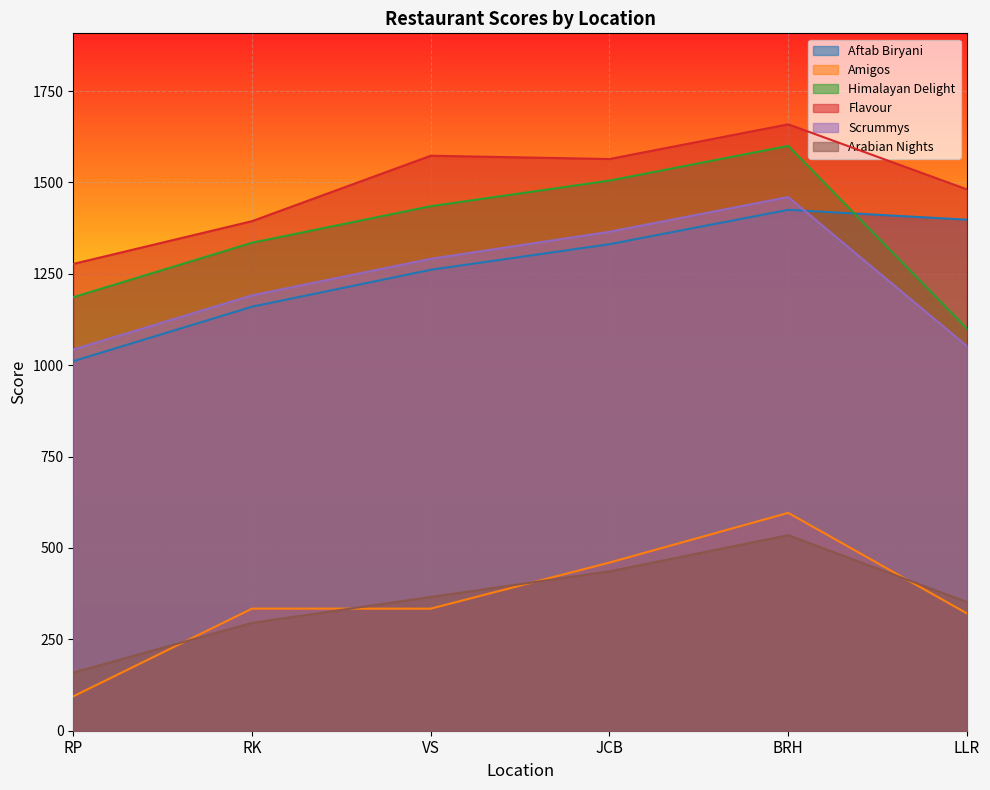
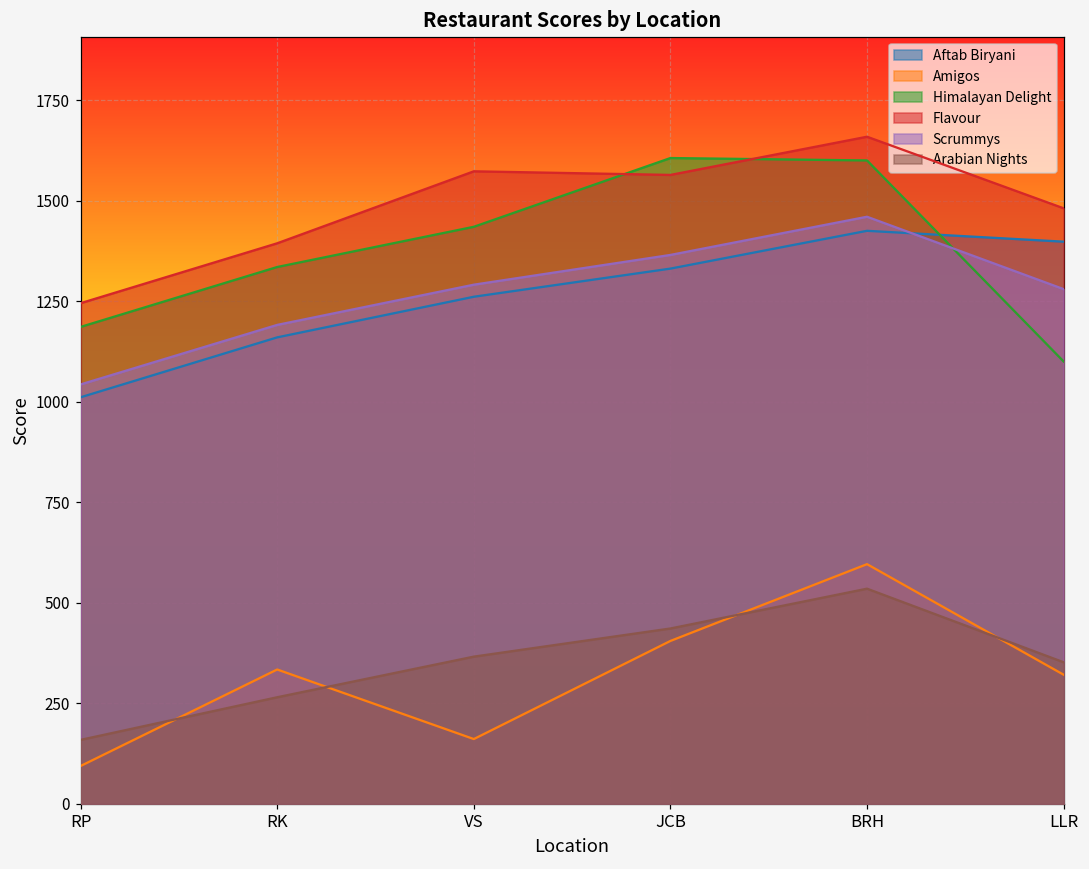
  {
    "Aftab Biryani": {
      "RP": 1010,
      "RK": 1160,
      "VS": 1260,
      "JCB": 1330,
      "BRH": 1430,
      "LLR": 1400
    },
    "Amigos": {
      "RP": 90,
      "RK": 330,
-     "VS": 330,
-     "JCB": 460,
+     "VS": 160,
+     "JCB": 410,
      "BRH": 600,
      "LLR": 320
    },
    "Himalayan Delight": {
      "RP": 1190,
      "RK": 1340,
      "VS": 1440,
-     "JCB": 1510,
+     "JCB": 1610,
      "BRH": 1600,
      "LLR": 1100
    },
    "Flavour": {
-     "RP": 1280,
+     "RP": 1250,
      "RK": 1390,
      "VS": 1570,
      "JCB": 1560,
      "BRH": 1660,
      "LLR": 1480
    },
    "Scrummys": {
      "RP": 1040,
      "RK": 1190,
      "VS": 1290,
      "JCB": 1370,
      "BRH": 1460,
-     "LLR": 1050
+     "LLR": 1280
    },
    "Arabian Nights": {
      "RP": 160,
-     "RK": 300,
+     "RK": 270,
      "VS": 370,
      "JCB": 440,
      "BRH": 540,
      "LLR": 350
    }
  }
